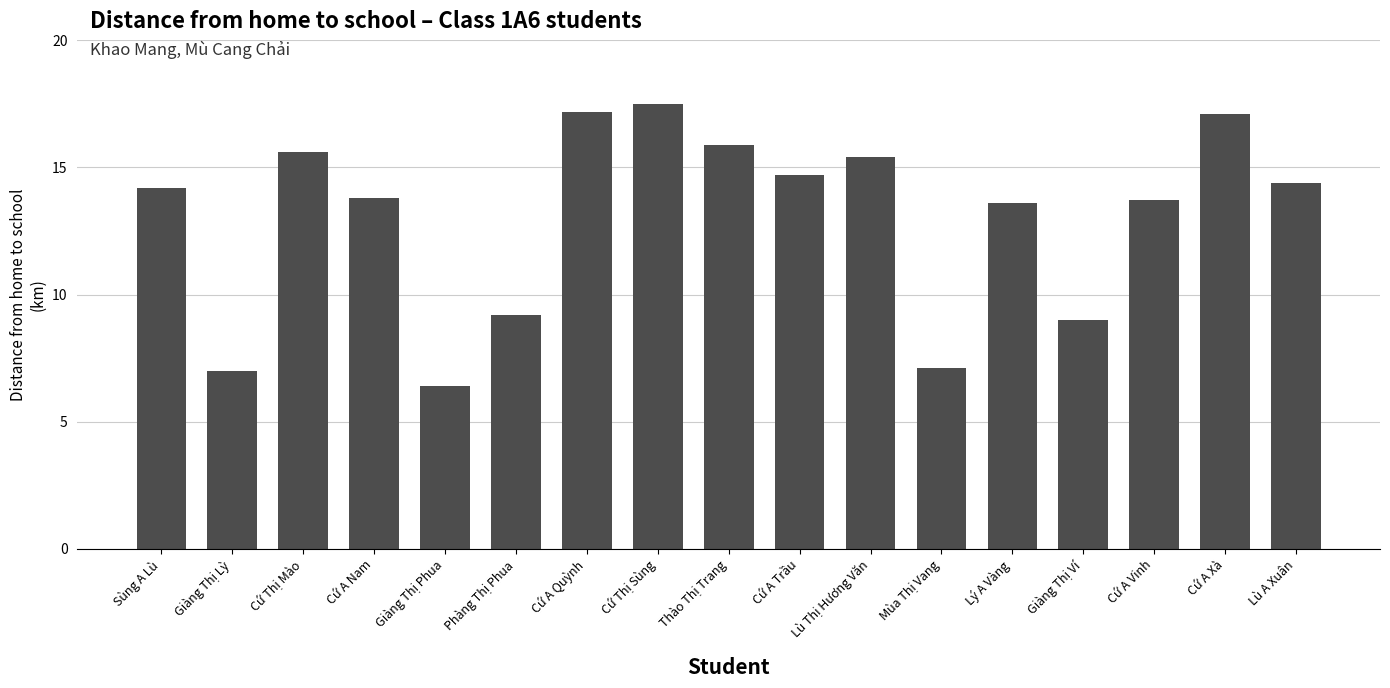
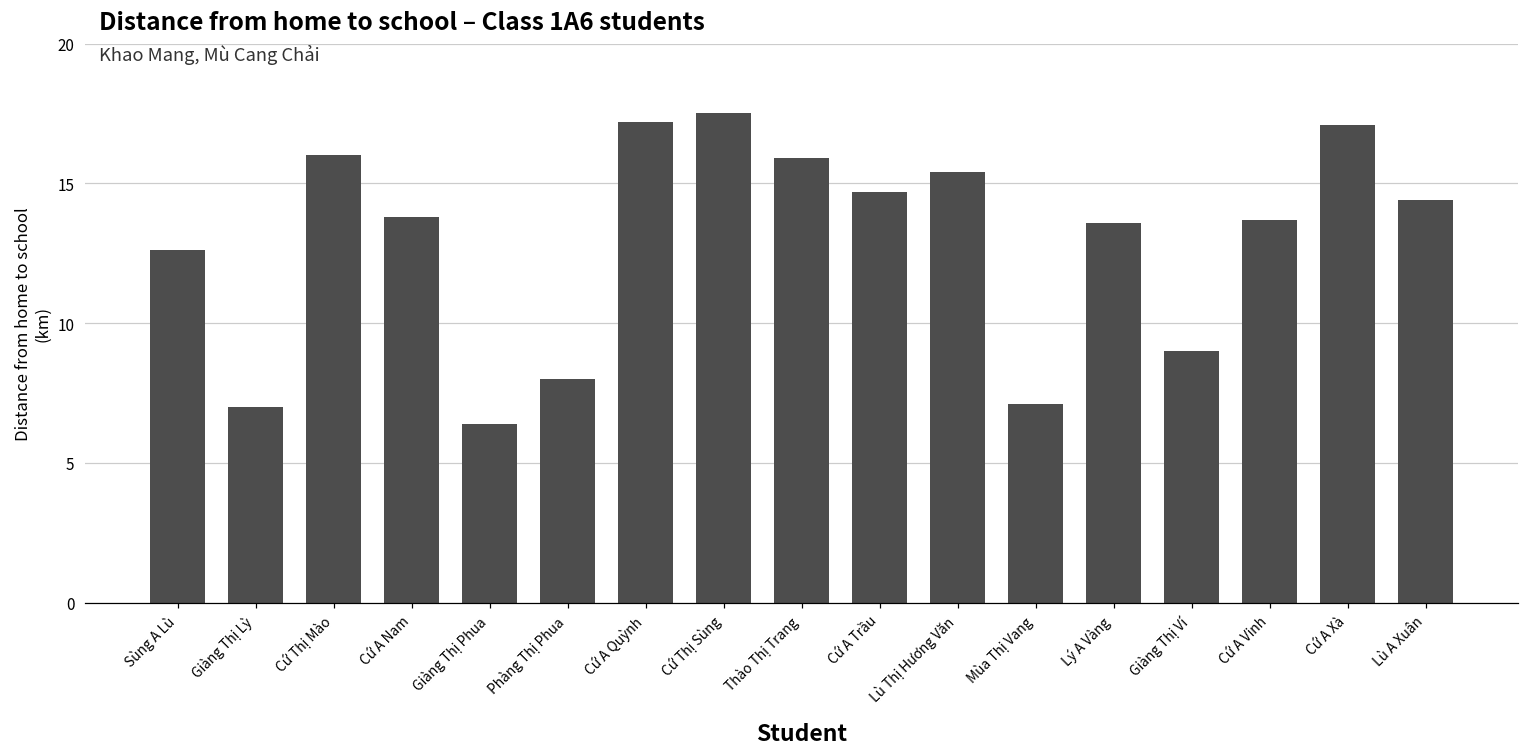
  {
-   "Sùng A Lù": 14.2,
+   "Sùng A Lù": 12.6,
    "Giàng Thị Lỳ": 7.0,
-   "Cứ Thị Mào": 15.6,
+   "Cứ Thị Mào": 16.0,
    "Cứ A Nam": 13.8,
    "Giàng Thị Phua": 6.4,
-   "Phàng Thị Phua": 9.2,
+   "Phàng Thị Phua": 8.0,
    "Cứ A Quỳnh": 17.2,
    "Cứ Thị Sùng": 17.5,
    "Thào Thị Trang": 15.9,
    "Cứ A Trầu": 14.7,
    "Lù Thị Hương Văn": 15.4,
    "Mùa Thị Vang": 7.1,
    "Lý A Vàng": 13.6,
    "Giàng Thị Ví": 9.0,
    "Cứ A Vinh": 13.7,
    "Cứ A Xà": 17.1,
    "Lù A Xuân": 14.4
  }
